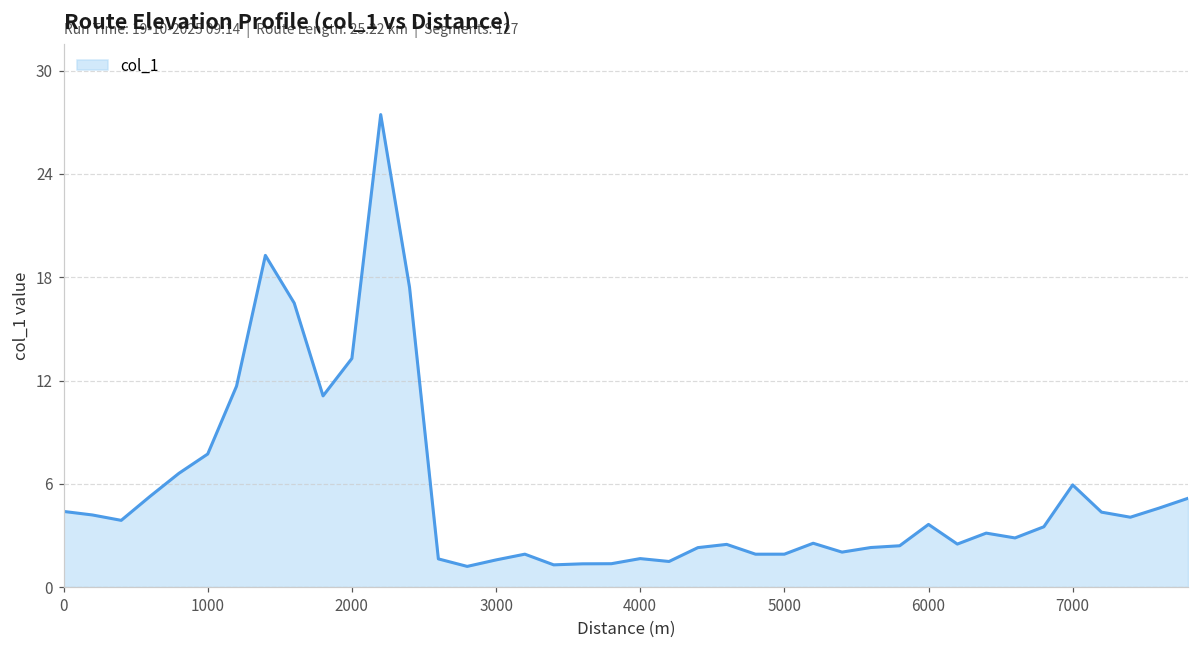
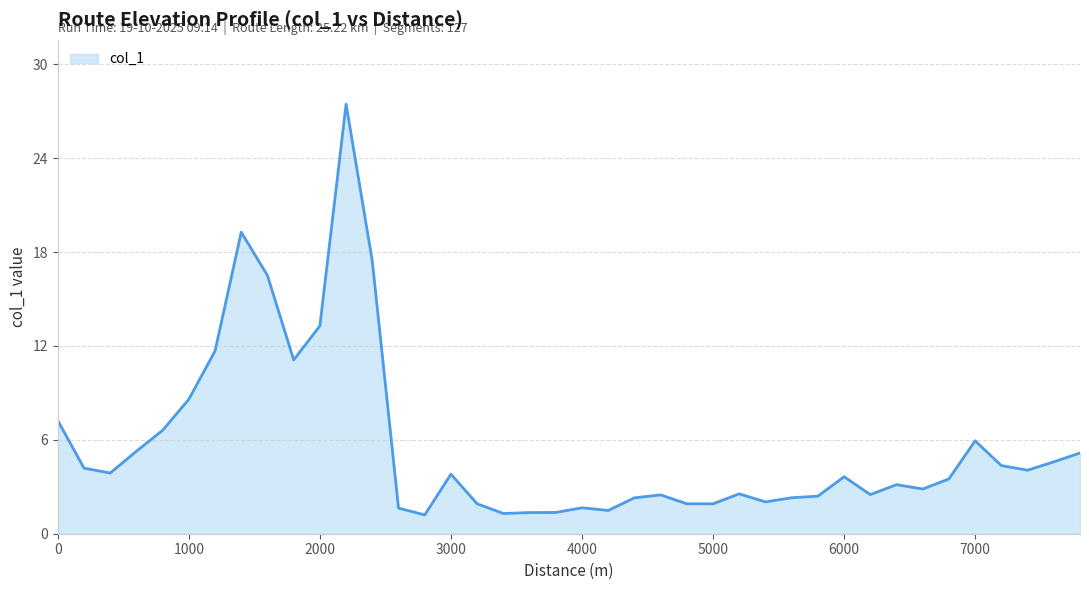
  {
-   "0": 4.4,
-   "1000": 7.7,
+   "0": 7.2,
+   "1000": 8.6,
    "2000": 13.3,
-   "3000": 1.6,
+   "3000": 3.8,
    "4000": 1.7,
    "5000": 1.9,
    "6000": 3.6,
    "7000": 5.9
  }
